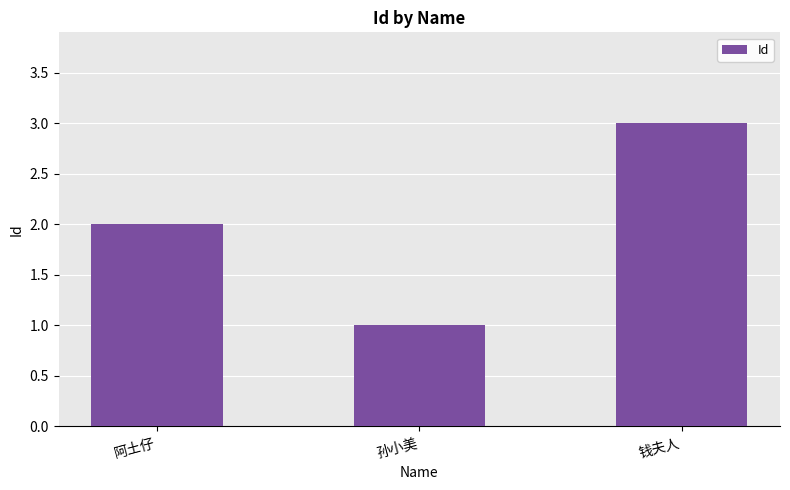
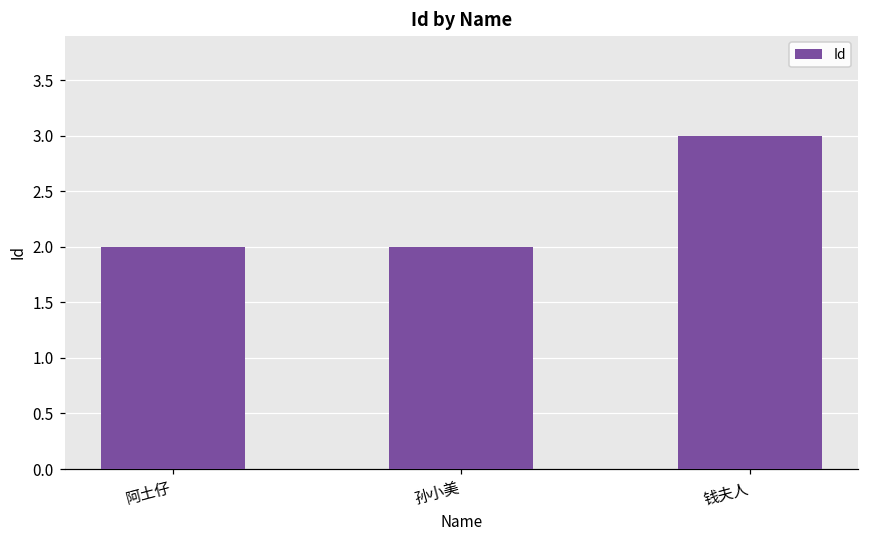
  {
    "阿土仔": 2,
-   "孙小美": 1,
+   "孙小美": 2,
    "钱夫人": 3
  }
